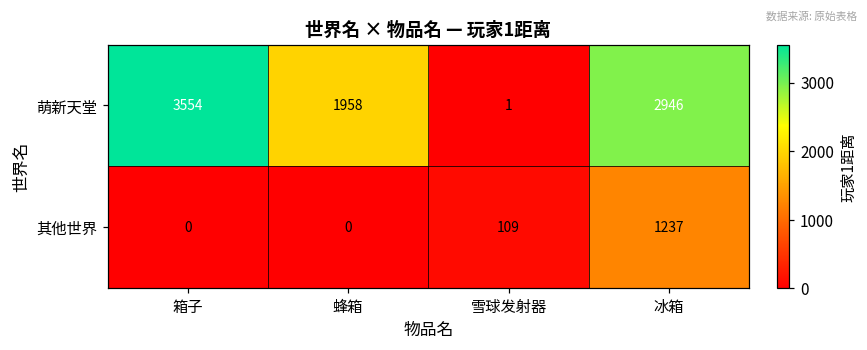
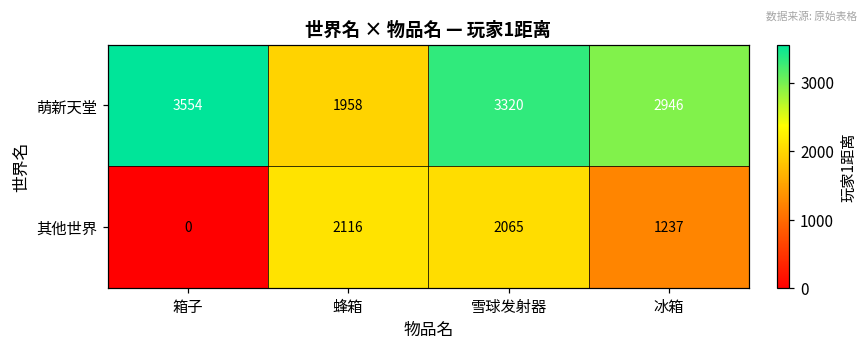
  {
    "萌新天堂": {
      "箱子": 3554,
      "蜂箱": 1958,
-     "雪球发射器": 1,
+     "雪球发射器": 3320,
      "冰箱": 2946
    },
    "其他世界": {
      "箱子": 0,
-     "蜂箱": 0,
-     "雪球发射器": 109,
+     "蜂箱": 2116,
+     "雪球发射器": 2065,
      "冰箱": 1237
    }
  }
